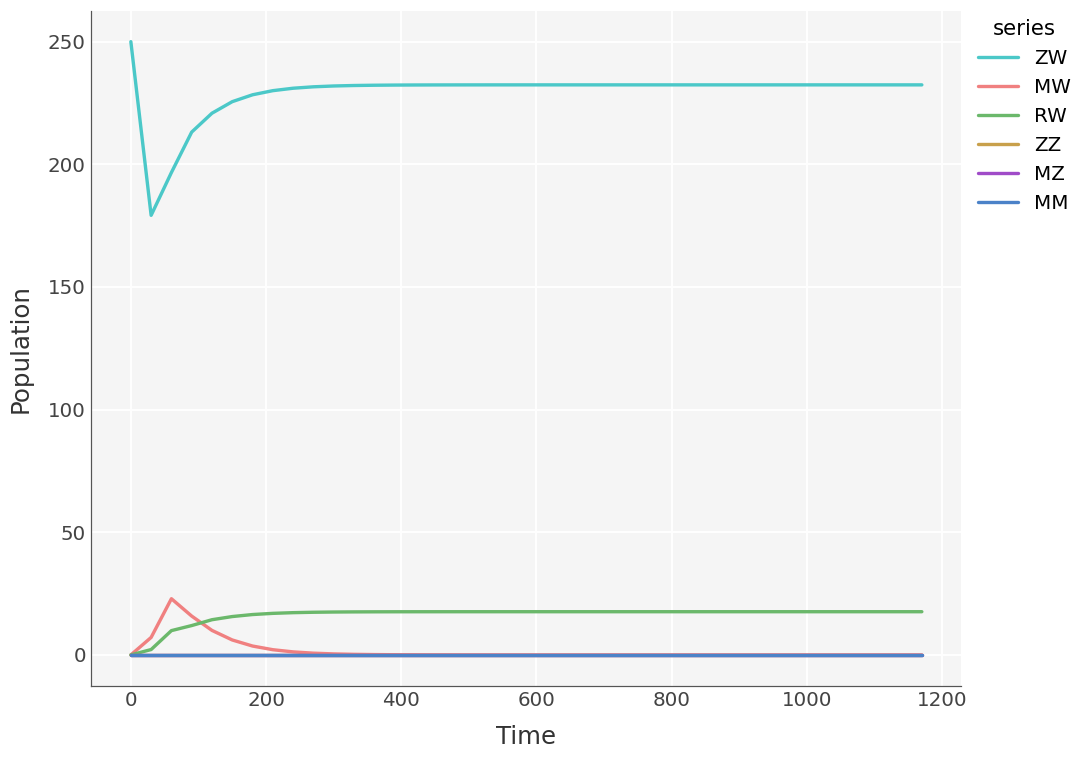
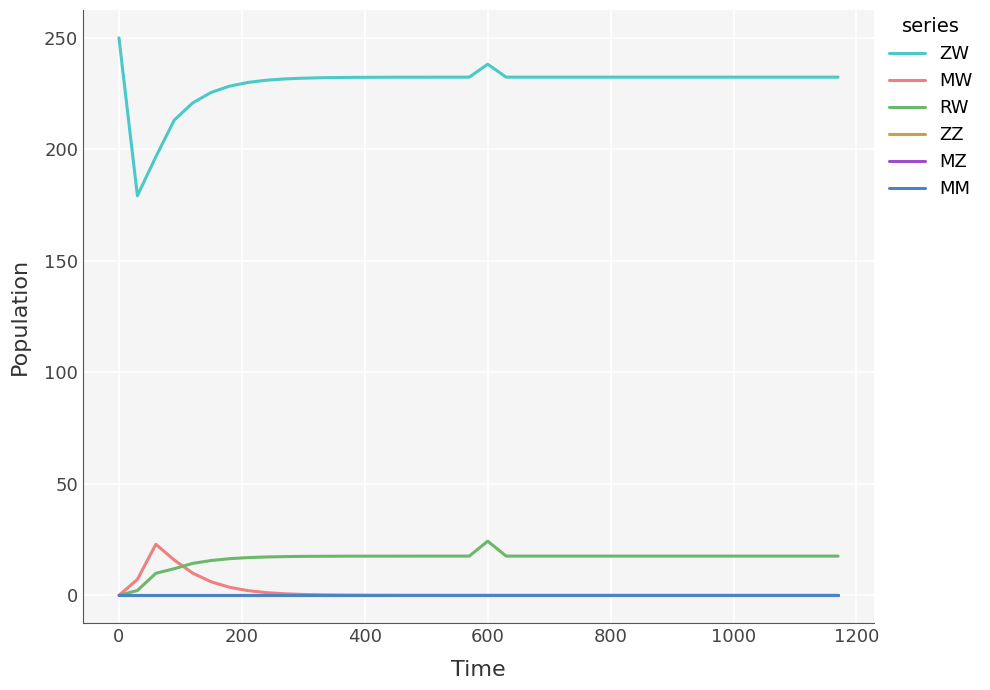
  {
    "ZW": {
      "0": 250,
-     "600": 232
+     "600": 238
    },
    "RW": {
-     "600": 18
+     "600": 24
    }
  }
